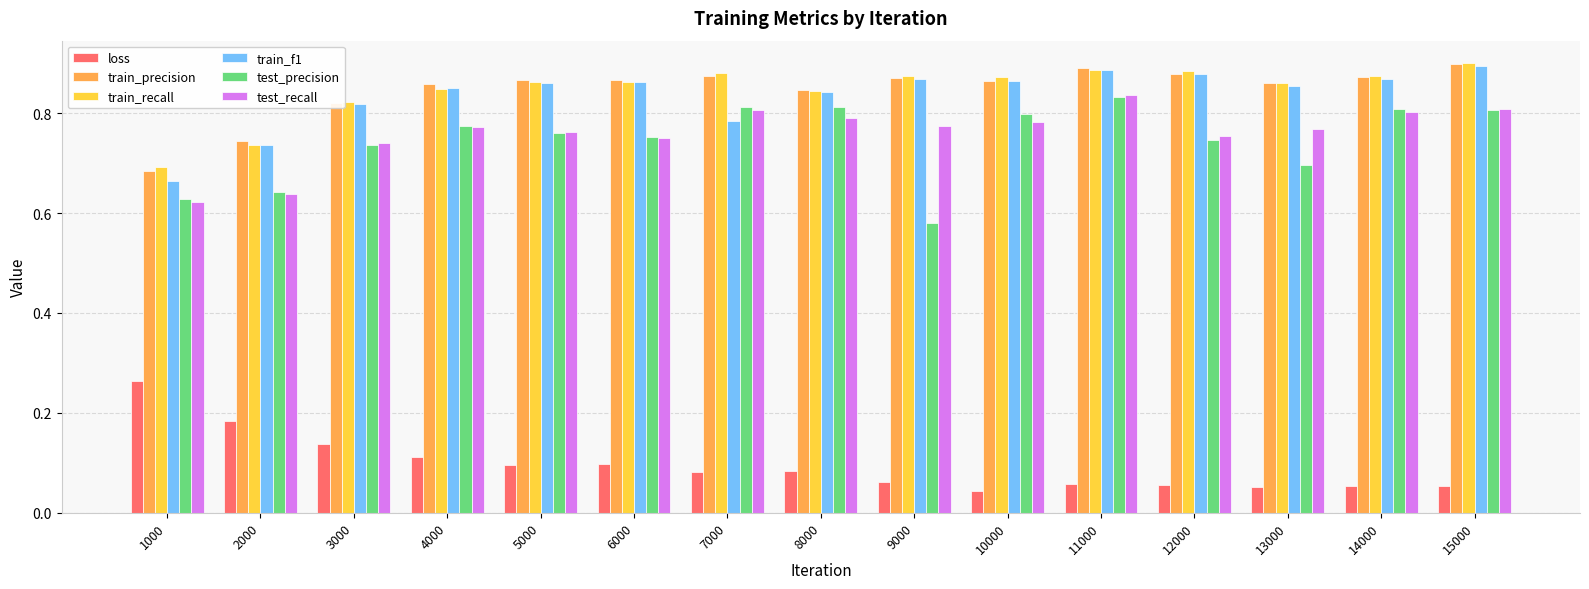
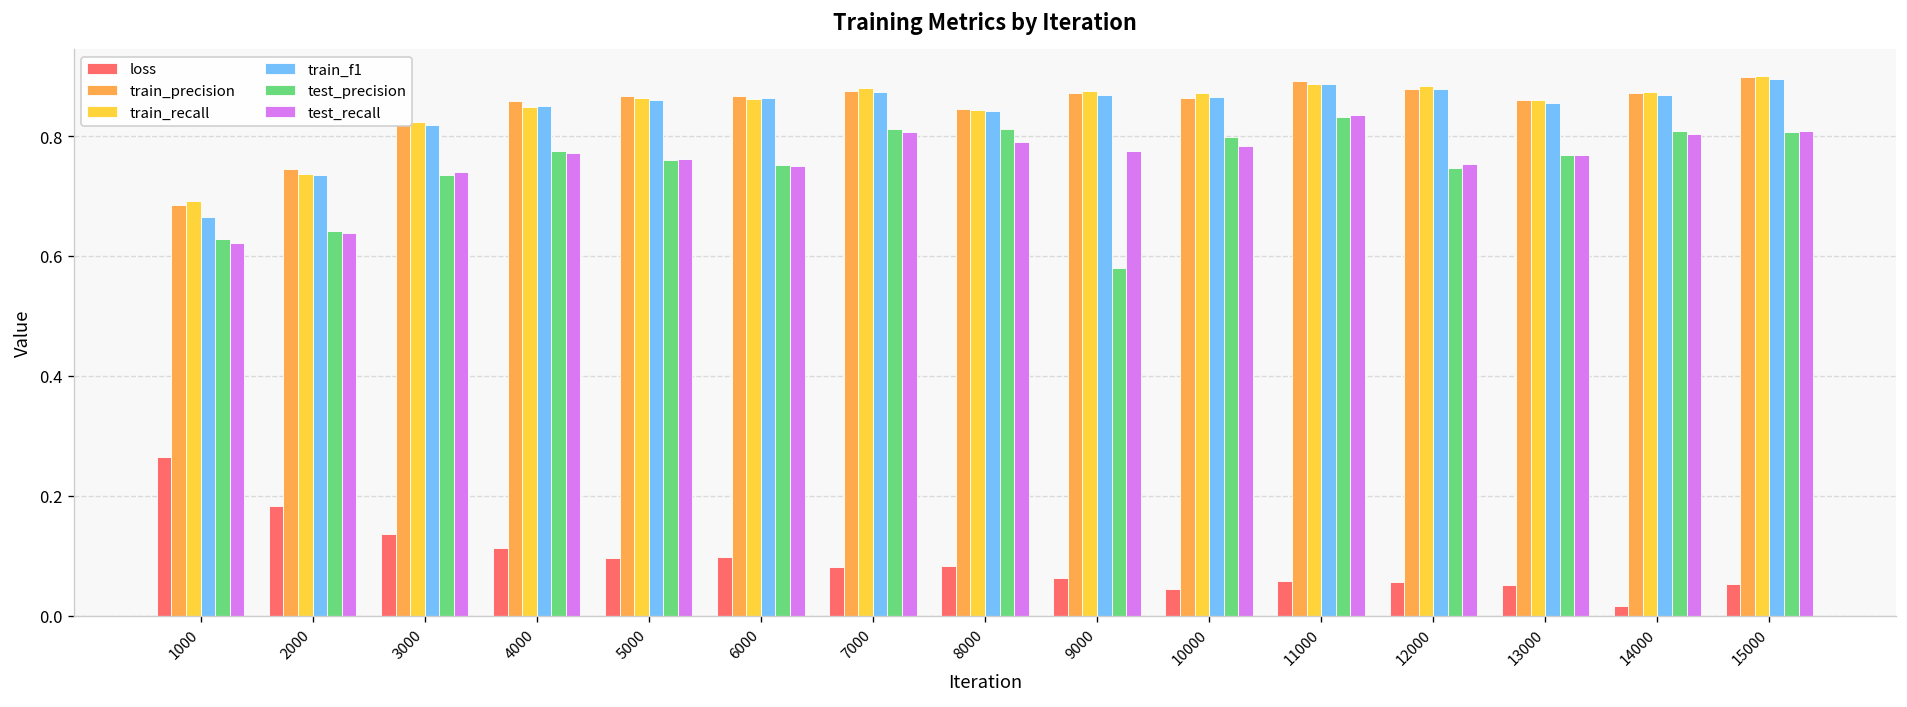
  {
    "loss": {
      "1000": 0.26,
      "2000": 0.18,
      "3000": 0.14,
      "4000": 0.11,
      "5000": 0.10,
      "6000": 0.10,
      "7000": 0.08,
      "8000": 0.08,
      "9000": 0.06,
      "10000": 0.04,
      "11000": 0.06,
      "12000": 0.06,
      "13000": 0.05,
-     "14000": 0.05,
+     "14000": 0.02,
      "15000": 0.05
    },
    "train_f1": {
      "1000": 0.66,
      "2000": 0.74,
      "3000": 0.82,
      "4000": 0.85,
      "5000": 0.86,
      "6000": 0.86,
-     "7000": 0.78,
+     "7000": 0.87,
      "8000": 0.84,
      "9000": 0.87,
      "10000": 0.87,
      "11000": 0.89,
      "12000": 0.88,
      "13000": 0.86,
      "14000": 0.87,
      "15000": 0.89
    },
    "test_precision": {
      "1000": 0.63,
      "2000": 0.64,
      "3000": 0.74,
      "4000": 0.77,
      "5000": 0.76,
      "6000": 0.75,
      "7000": 0.81,
      "8000": 0.81,
      "9000": 0.58,
      "10000": 0.80,
      "11000": 0.83,
      "12000": 0.75,
-     "13000": 0.70,
+     "13000": 0.77,
      "14000": 0.81,
      "15000": 0.81
    },
    "test_recall": {
      "1000": 0.62,
      "2000": 0.64,
      "3000": 0.74,
      "4000": 0.77,
      "5000": 0.76,
      "6000": 0.75,
      "7000": 0.81,
      "8000": 0.79,
      "9000": 0.77,
      "10000": 0.78,
      "11000": 0.84,
      "12000": 0.75,
      "13000": 0.77,
      "14000": 0.80,
      "15000": 0.81
    }
  }
